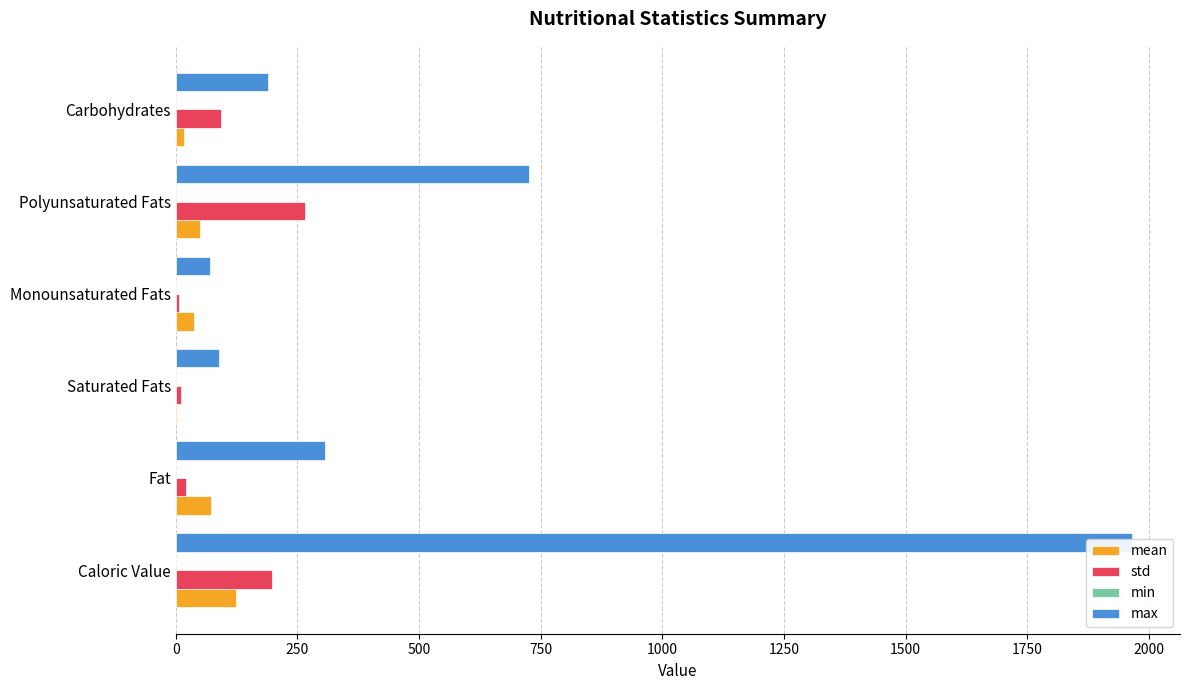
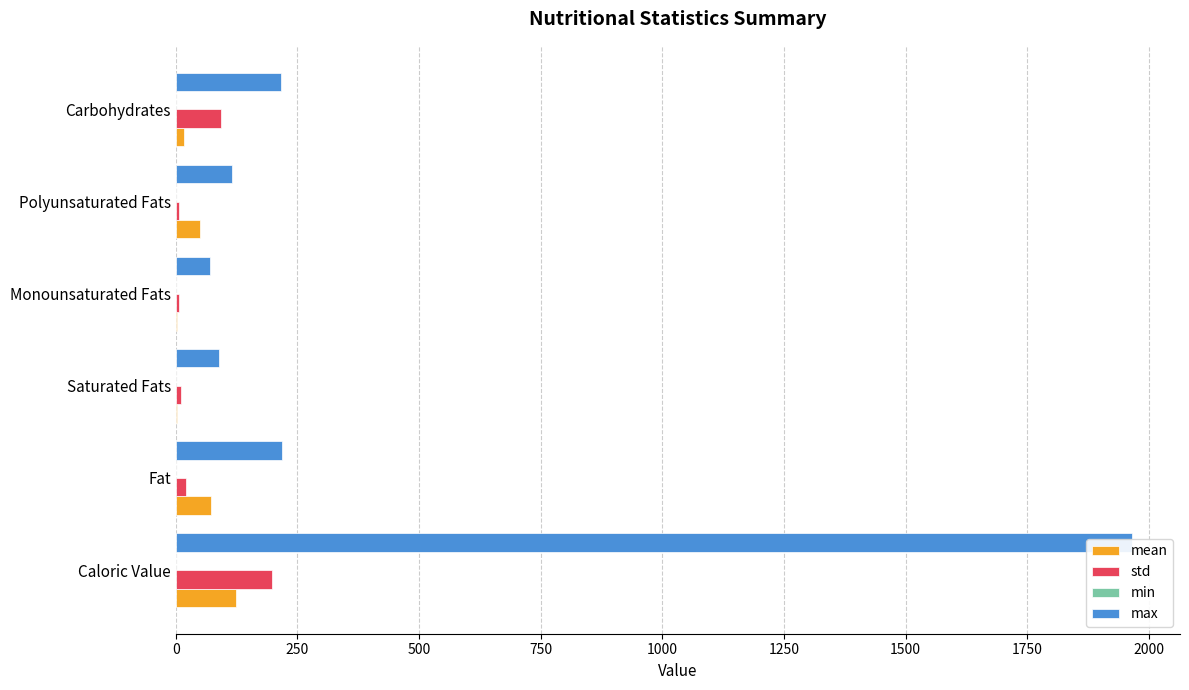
  {
    "mean": {
      "Carbohydrates": 20,
      "Polyunsaturated Fats": 50,
-     "Monounsaturated Fats": 40,
+     "Monounsaturated Fats": 0,
      "Fat": 70,
      "Caloric Value": 120
    },
    "std": {
      "Carbohydrates": 90,
-     "Polyunsaturated Fats": 260,
+     "Polyunsaturated Fats": 10,
      "Monounsaturated Fats": 10,
      "Saturated Fats": 10,
      "Fat": 20,
      "Caloric Value": 200
    },
    "min": {
      "Carbohydrates": 0,
      "Polyunsaturated Fats": 0,
      "Monounsaturated Fats": 0,
      "Saturated Fats": 0,
      "Fat": 0,
      "Caloric Value": 0
    },
    "max": {
-     "Carbohydrates": 190,
-     "Polyunsaturated Fats": 730,
+     "Carbohydrates": 220,
+     "Polyunsaturated Fats": 120,
      "Monounsaturated Fats": 70,
      "Saturated Fats": 90,
-     "Fat": 310
+     "Fat": 220
    }
  }
